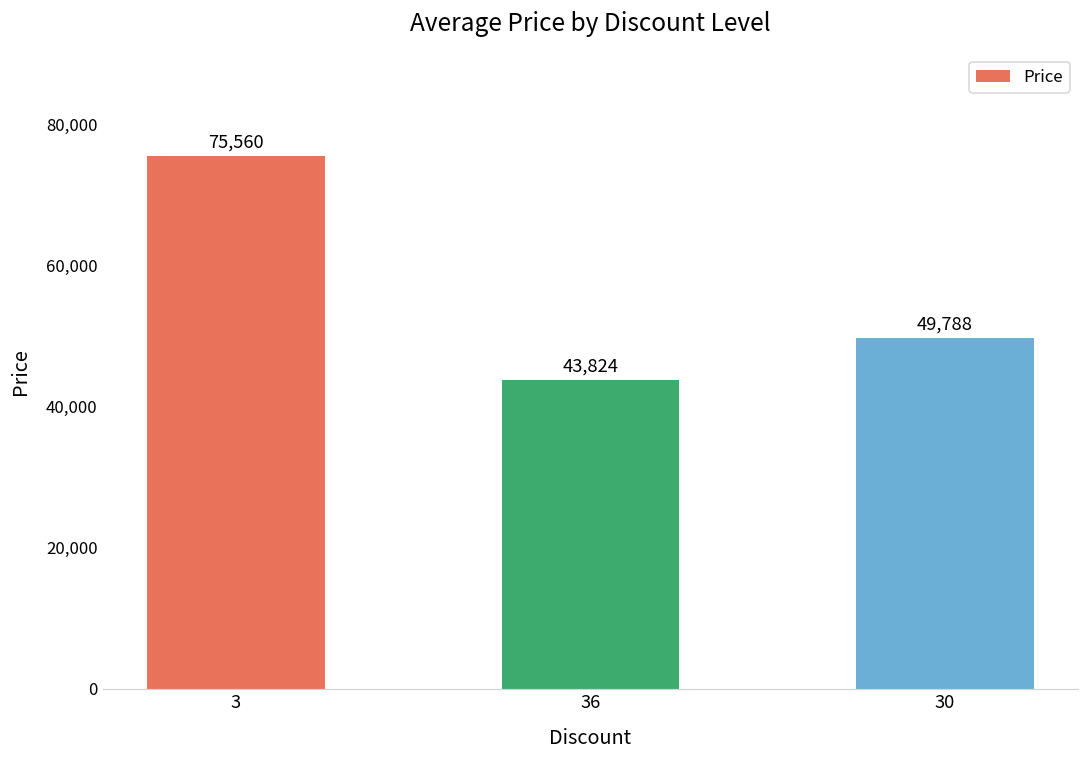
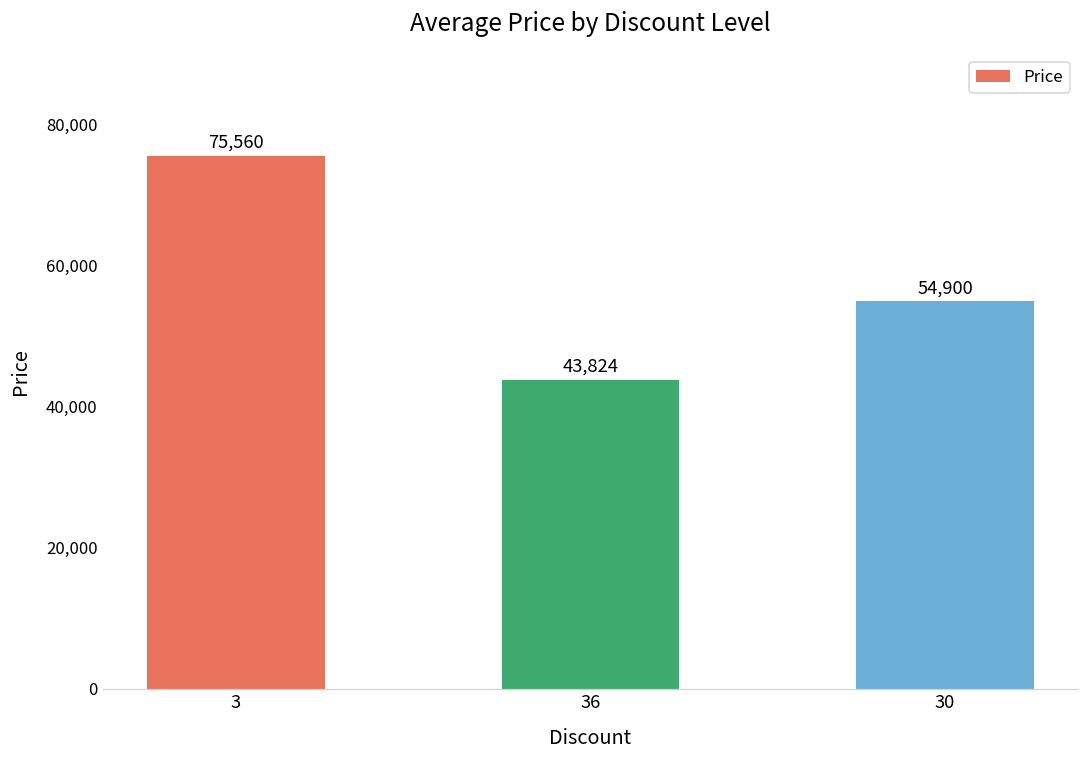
  {
    "3": "75,560",
    "36": "43,824",
-   "30": "49,788"
+   "30": "54,900"
  }
